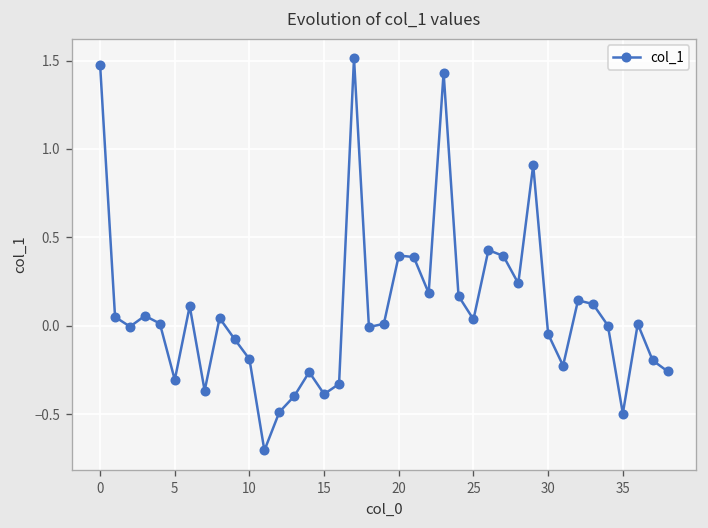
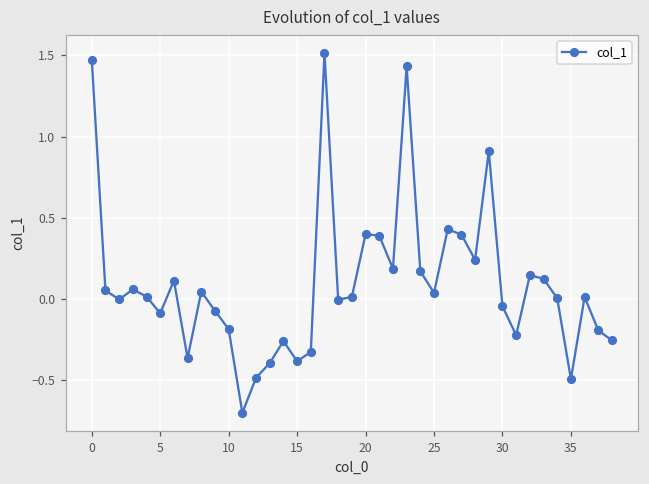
  {
    "0": 1.48,
-   "5": -0.31,
+   "5": -0.09,
    "10": -0.19,
    "15": -0.39,
    "20": 0.40,
    "25": 0.04,
    "30": -0.05,
    "35": -0.50
  }
